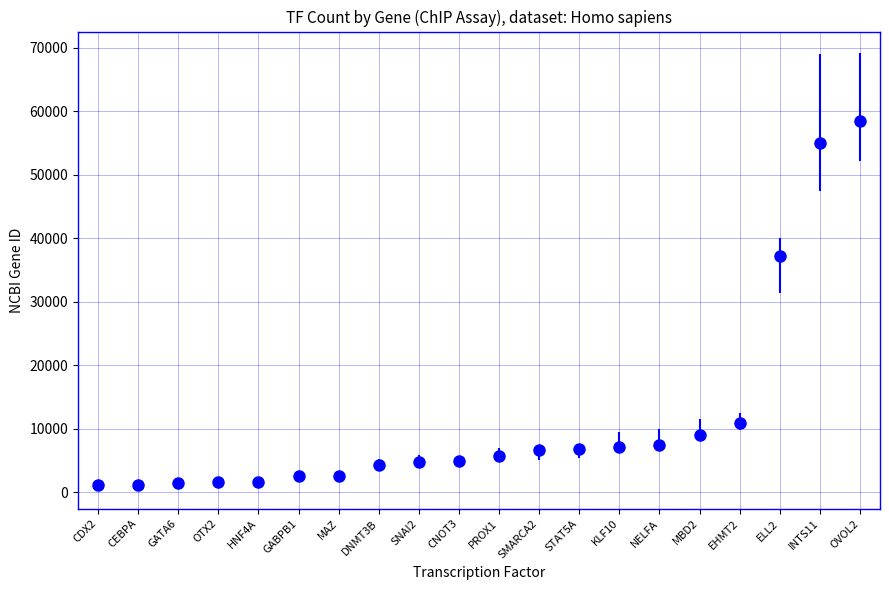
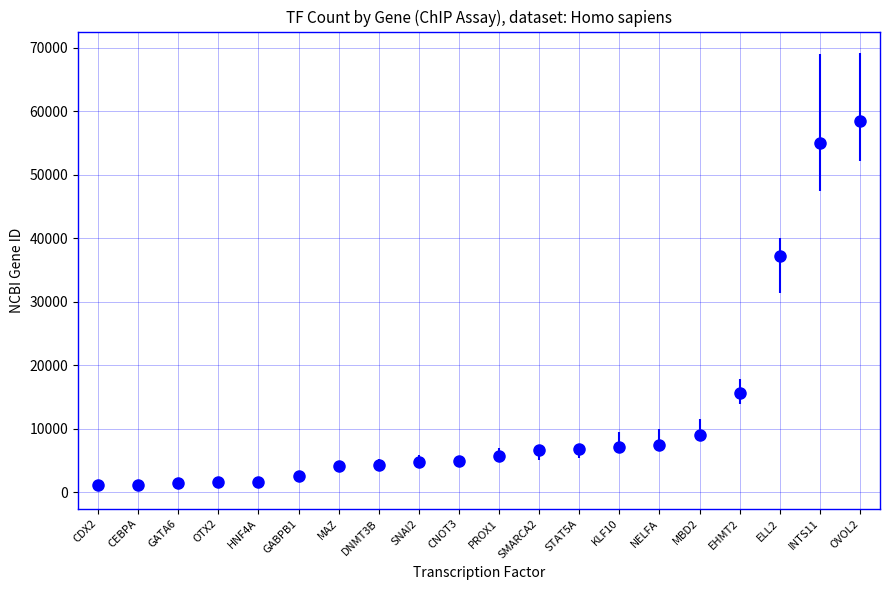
  {
    "CDX2": 1000,
    "CEBPA": 1000,
    "GATA6": 1000,
    "OTX2": 2000,
    "HNF4A": 2000,
    "GABPB1": 3000,
-   "MAZ": 3000,
+   "MAZ": 4000,
    "DNMT3B": 4000,
    "SNAI2": 5000,
    "CNOT3": 5000,
    "PROX1": 6000,
    "SMARCA2": 7000,
    "STAT5A": 7000,
    "KLF10": 7000,
    "NELFA": 7000,
    "MBD2": 9000,
-   "EHMT2": 11000,
+   "EHMT2": 16000,
    "ELL2": 37000,
    "INTS11": 55000,
    "OVOL2": 58000
  }
